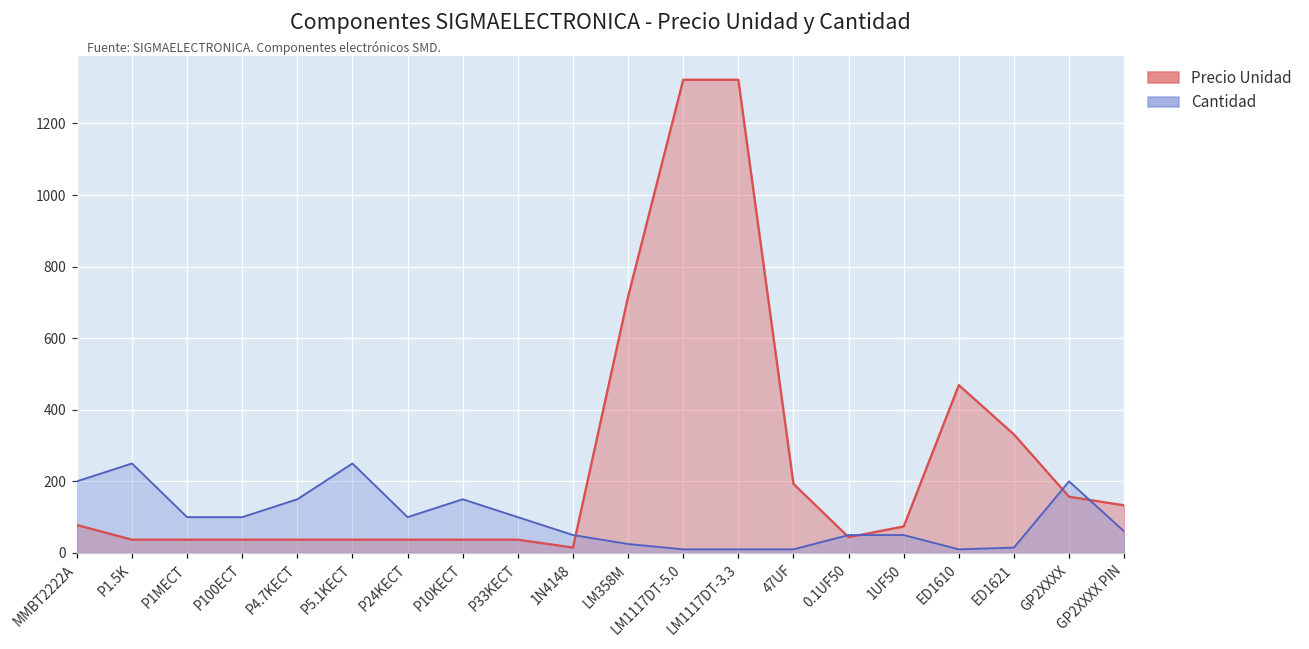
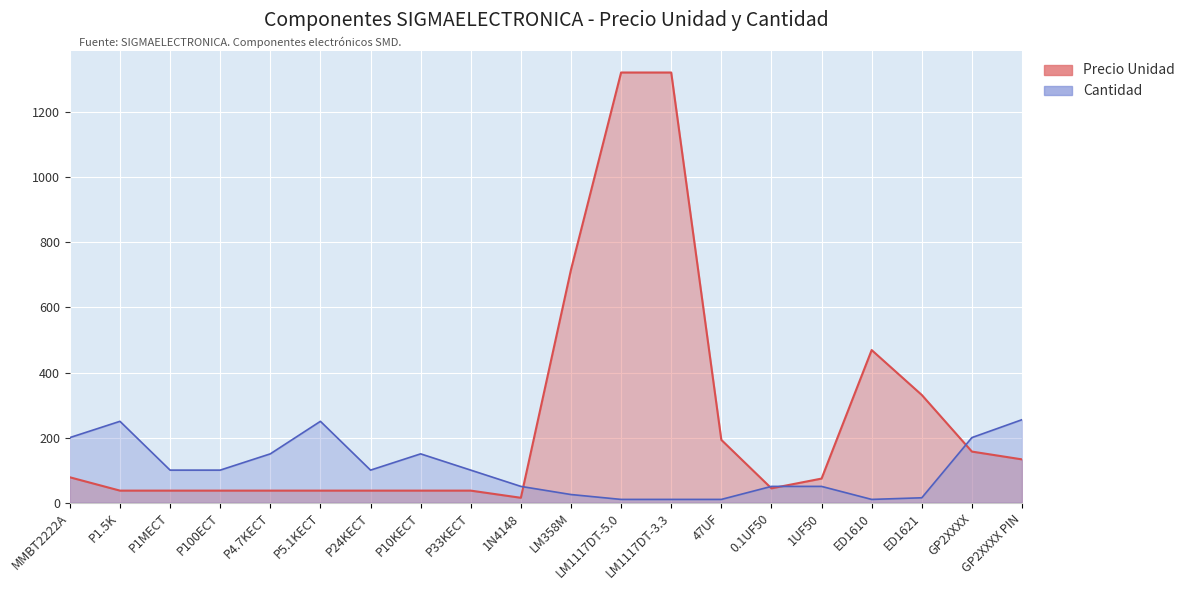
  {
    "Precio Unidad": {
      "MMBT2222A": 80,
      "P1.5K": 40,
      "P1MECT": 40,
      "P100ECT": 40,
      "P4.7KECT": 40,
      "P5.1KECT": 40,
      "P24KECT": 40,
      "P10KECT": 40,
      "P33KECT": 40,
      "1N4148": 20,
      "LM358M": 720,
      "LM1117DT-5.0": 1320,
      "LM1117DT-3.3": 1320,
      "47UF": 190,
      "1UF50": 70,
      "ED1610": 470,
      "ED1621": 330,
      "GP2XXXX": 160,
      "GP2XXXX PIN": 130
    },
    "Cantidad": {
      "MMBT2222A": 200,
      "P1.5K": 250,
      "P1MECT": 100,
      "P100ECT": 100,
      "P4.7KECT": 150,
      "P5.1KECT": 250,
      "P24KECT": 100,
      "P10KECT": 150,
      "P33KECT": 100,
      "1N4148": 50,
      "LM358M": 30,
      "LM1117DT-5.0": 10,
      "LM1117DT-3.3": 10,
      "47UF": 10,
      "1UF50": 50,
      "ED1610": 10,
      "ED1621": 20,
      "GP2XXXX": 200,
-     "GP2XXXX PIN": 60
+     "GP2XXXX PIN": 260
    }
  }
